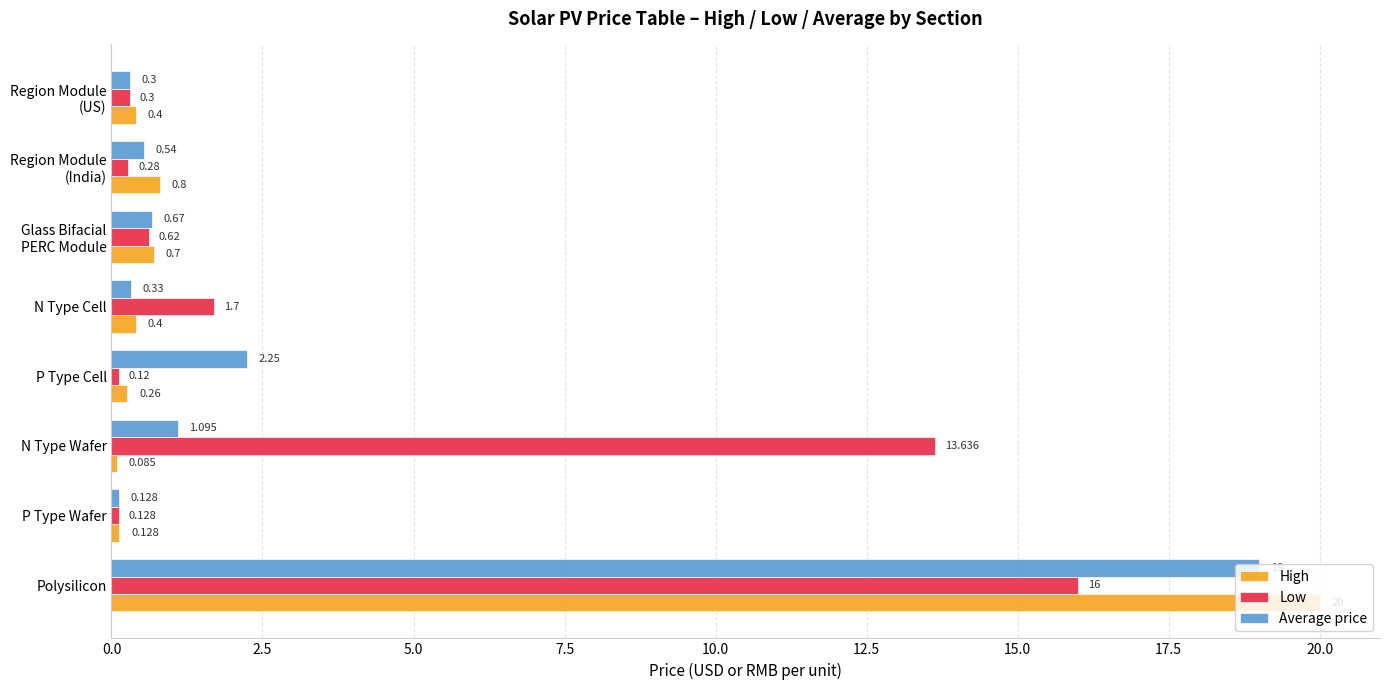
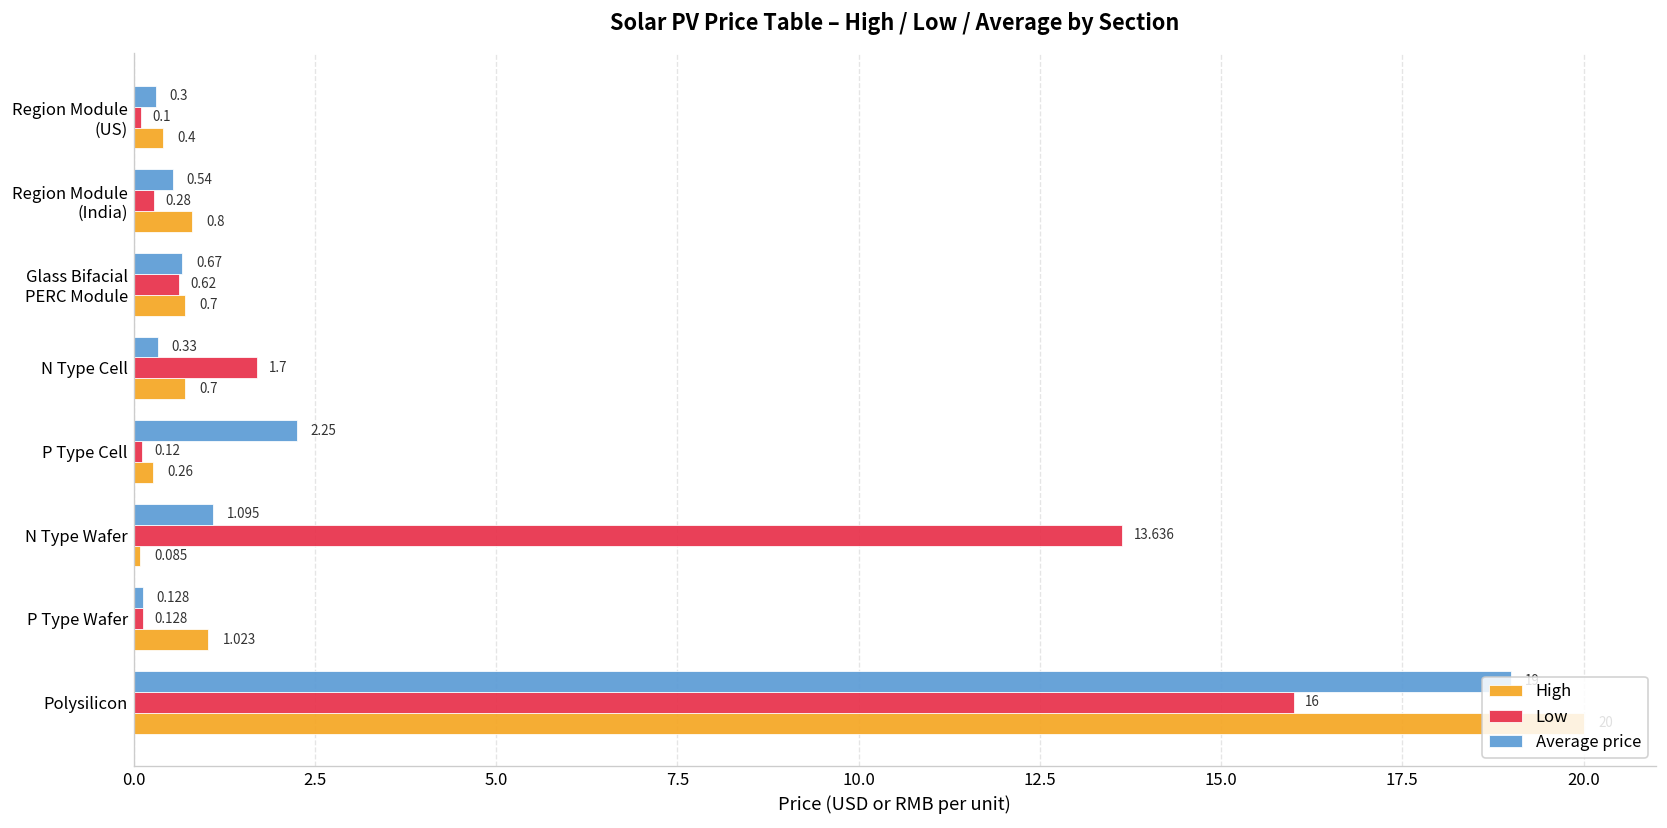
  {
    "High": {
      "Region Module (US)": 0.4,
      "Region Module (India)": 0.8,
      "Glass Bifacial PERC Module": 0.7,
-     "N Type Cell": 0.4,
+     "N Type Cell": 0.7,
      "P Type Cell": 0.26,
      "N Type Wafer": 0.085,
-     "P Type Wafer": 0.128
+     "P Type Wafer": 1.023
    },
    "Low": {
-     "Region Module (US)": 0.3,
+     "Region Module (US)": 0.1,
      "Region Module (India)": 0.28,
      "Glass Bifacial PERC Module": 0.62,
      "N Type Cell": 1.7,
      "P Type Cell": 0.12,
      "N Type Wafer": 13.636,
      "P Type Wafer": 0.128,
      "Polysilicon": 16
    },
    "Average price": {
      "Region Module (US)": 0.3,
      "Region Module (India)": 0.54,
      "Glass Bifacial PERC Module": 0.67,
      "N Type Cell": 0.33,
      "P Type Cell": 2.25,
      "N Type Wafer": 1.095,
      "P Type Wafer": 0.128
    }
  }
